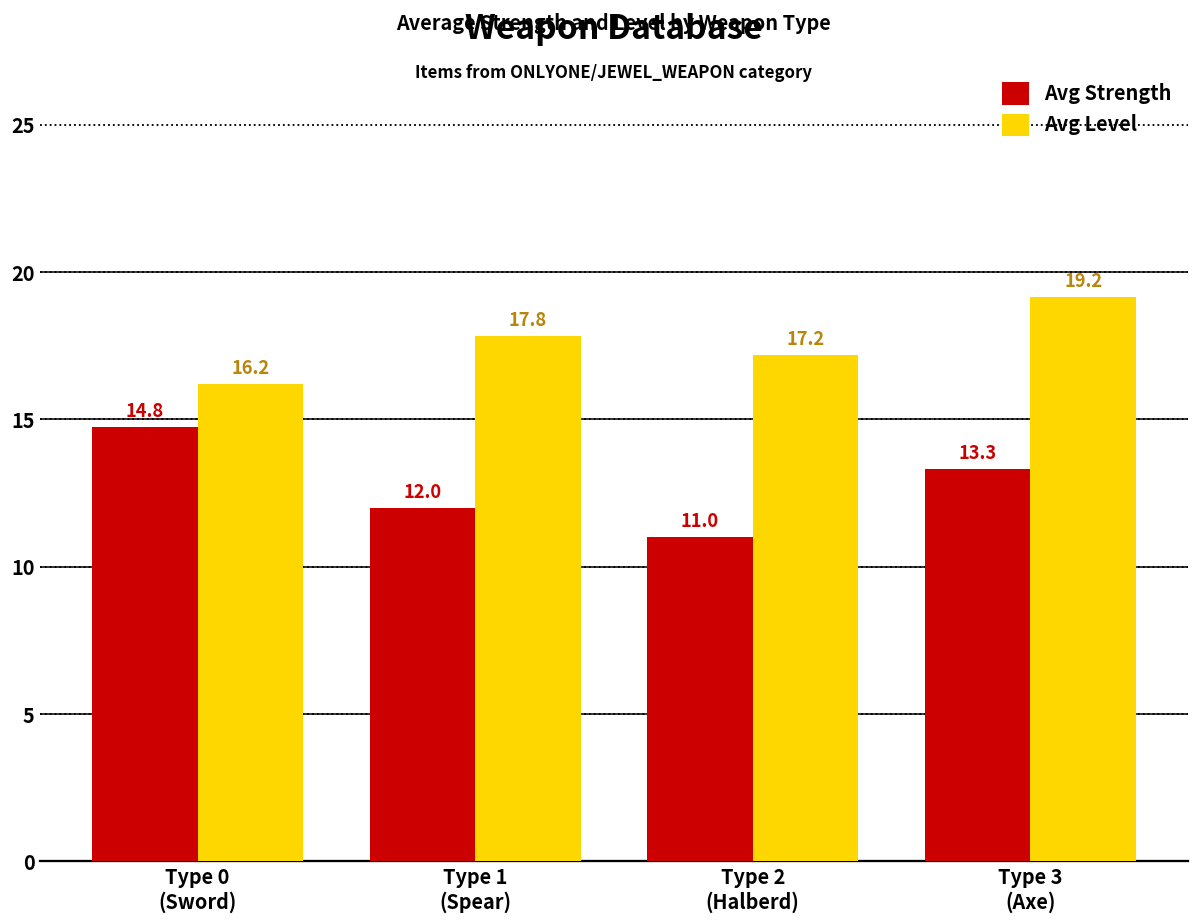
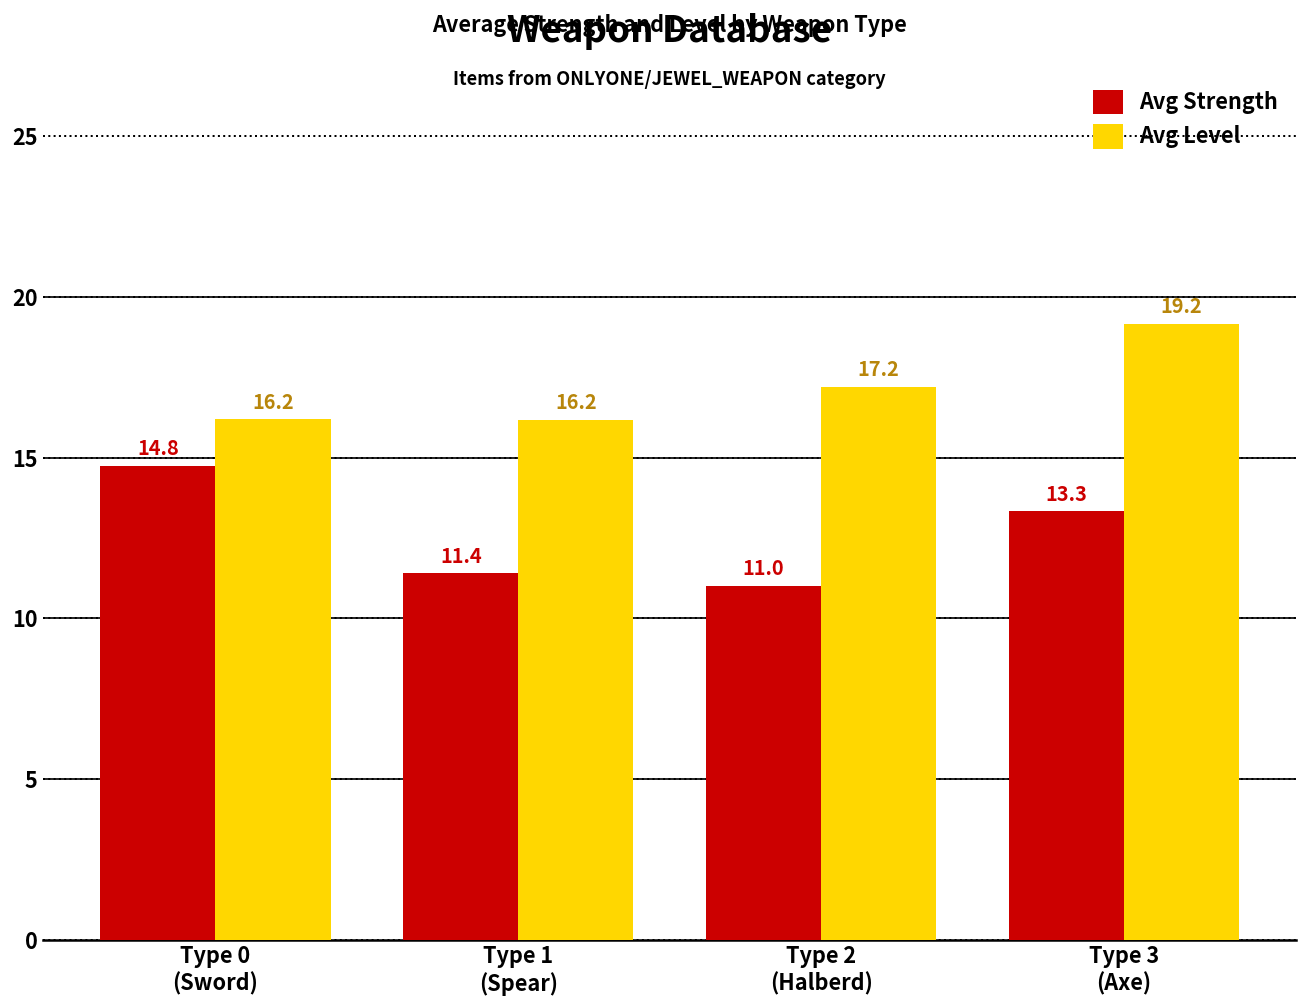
  {
    "Avg Strength": {
      "Type 0 (Sword)": 14.8,
-     "Type 1 (Spear)": 12.0,
+     "Type 1 (Spear)": 11.4,
      "Type 2 (Halberd)": 11.0,
      "Type 3 (Axe)": 13.3
    },
    "Avg Level": {
      "Type 0 (Sword)": 16.2,
-     "Type 1 (Spear)": 17.8,
+     "Type 1 (Spear)": 16.2,
      "Type 2 (Halberd)": 17.2,
      "Type 3 (Axe)": 19.2
    }
  }
